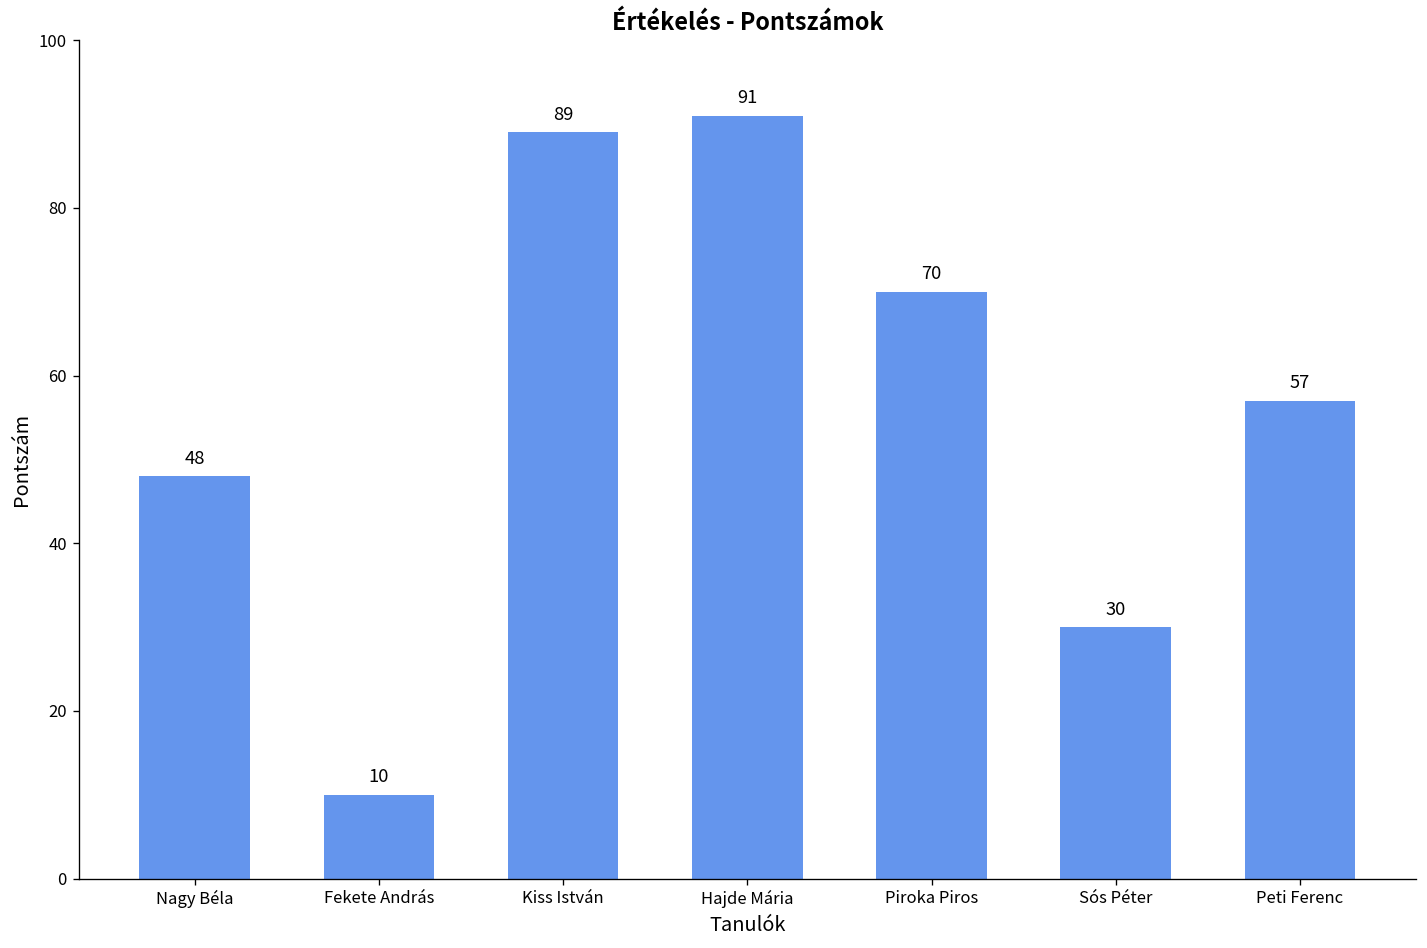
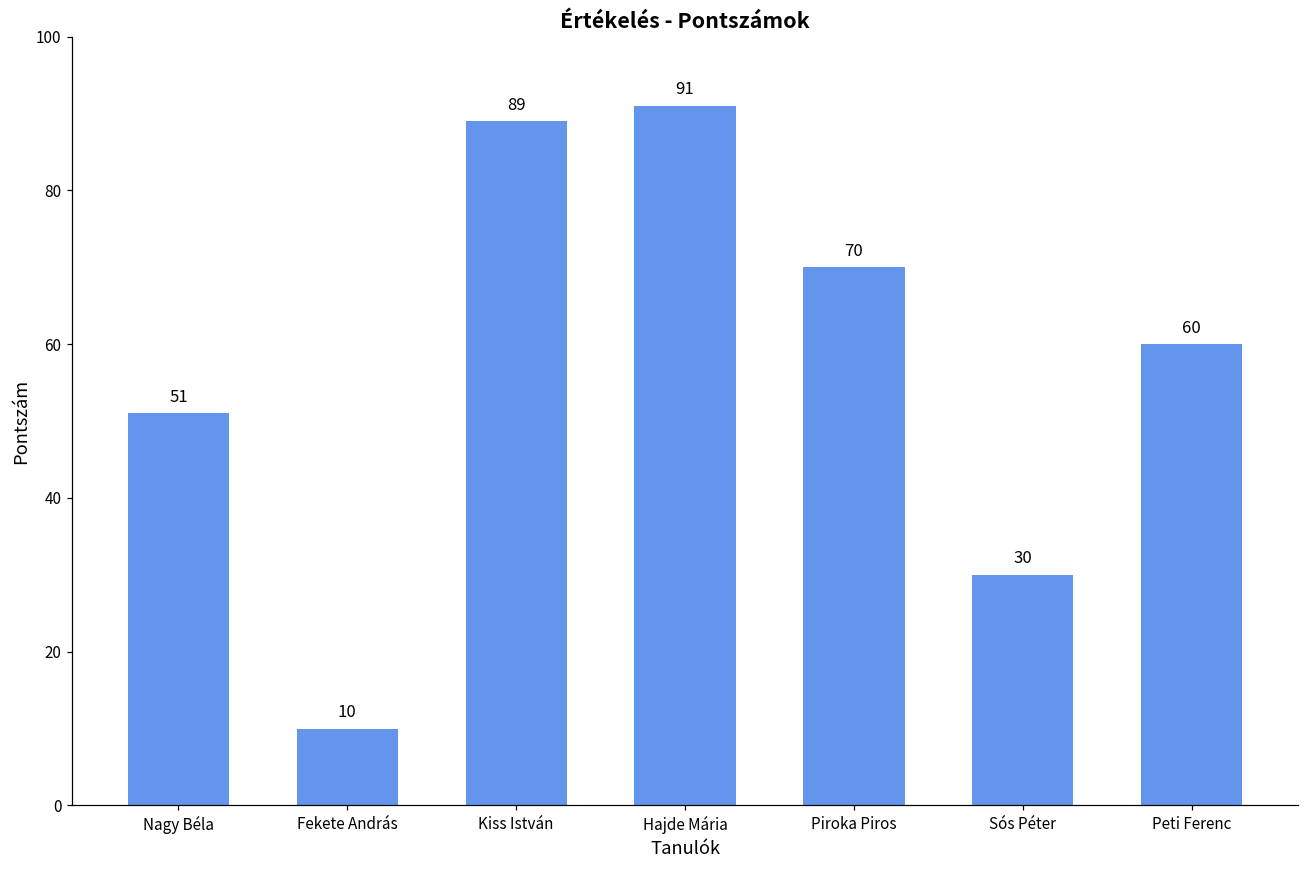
  {
-   "Nagy Béla": 48,
+   "Nagy Béla": 51,
    "Fekete András": 10,
    "Kiss István": 89,
    "Hajde Mária": 91,
    "Piroka Piros": 70,
    "Sós Péter": 30,
-   "Peti Ferenc": 57
+   "Peti Ferenc": 60
  }
